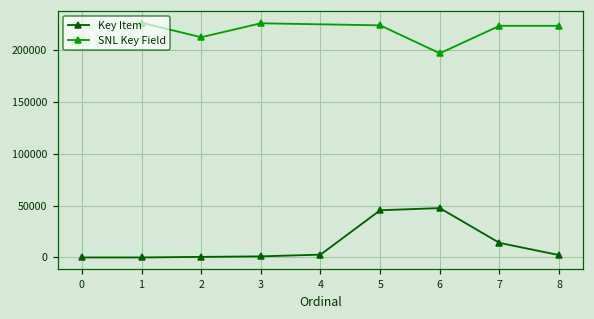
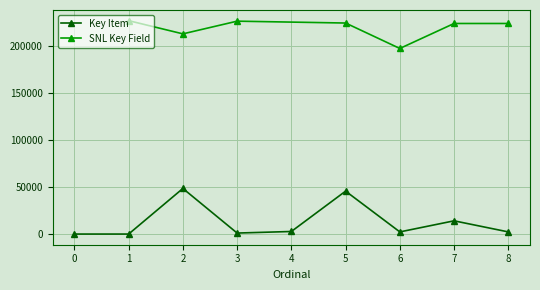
  {
    "Key Item": {
      "0": 0,
      "1": 0,
-     "2": 0,
+     "2": 50000,
      "3": 0,
      "4": 0,
      "5": 50000,
-     "6": 50000,
+     "6": 0,
      "7": 10000,
      "8": 0
    },
    "SNL Key Field": {
      "2": 210000,
      "3": 230000,
      "5": 220000,
      "6": 200000,
      "7": 220000,
      "8": 220000
    }
  }
